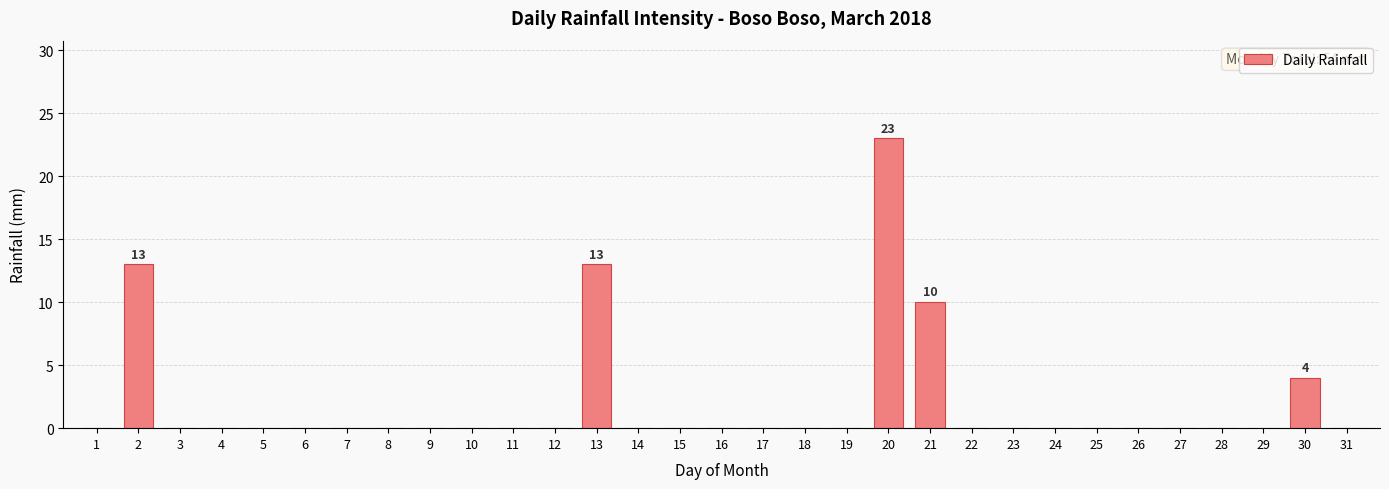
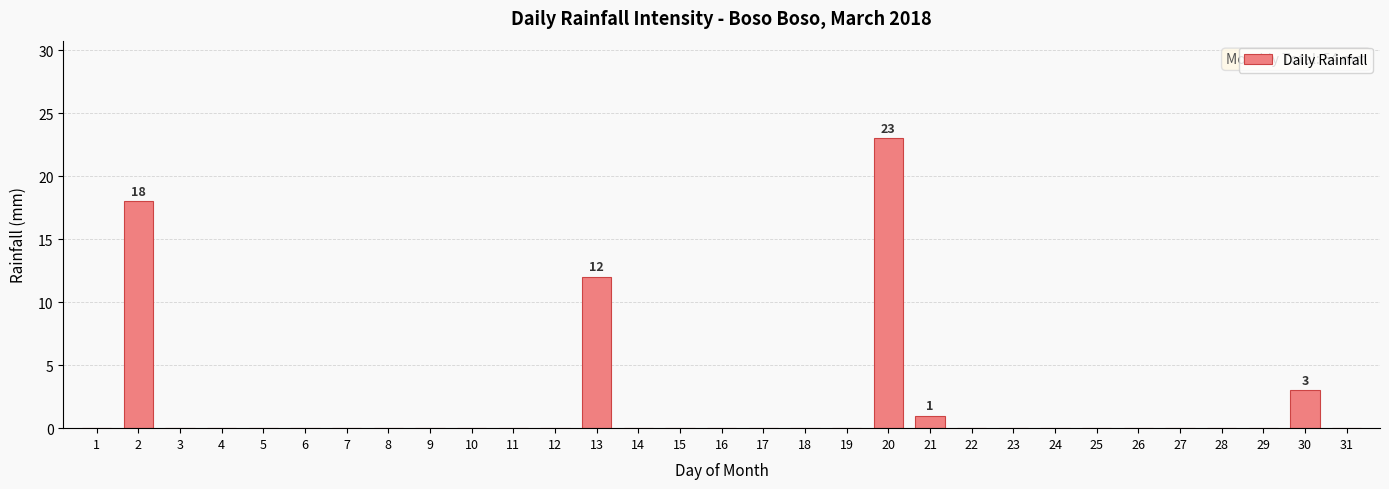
  {
-   "2": 13,
-   "13": 13,
+   "2": 18,
+   "13": 12,
    "20": 23,
-   "21": 10,
-   "30": 4
+   "21": 1,
+   "30": 3
  }
